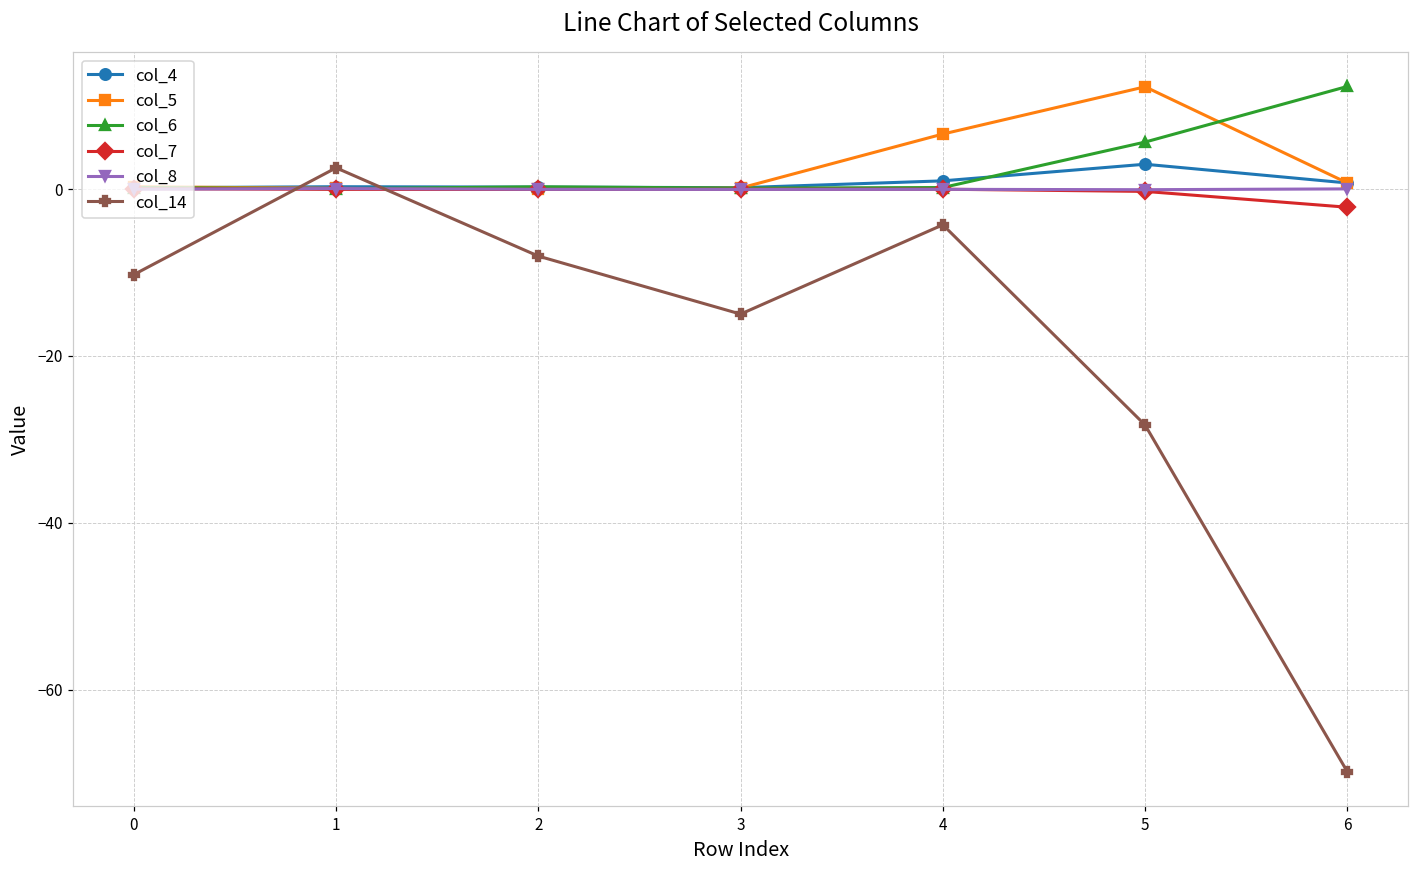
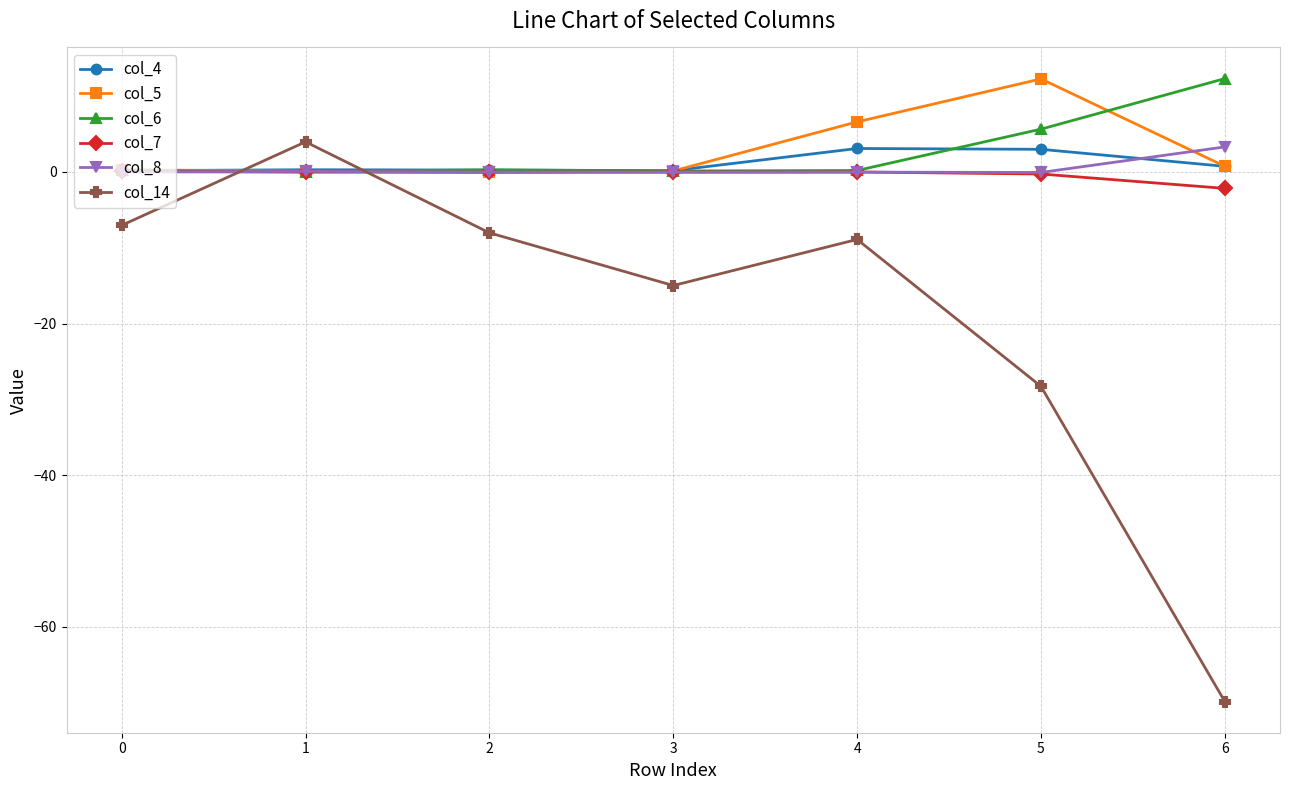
  {
    "col_4": {
-     "4": 1,
+     "4": 3,
      "5": 3
    },
    "col_5": {
      "4": 7,
      "5": 12
    },
    "col_6": {
      "5": 6,
      "6": 12
    },
    "col_7": {
      "6": -2
    },
    "col_8": {
-     "6": 0
+     "6": 3
    },
    "col_14": {
-     "0": -10,
-     "1": 3,
+     "0": -7,
+     "1": 4,
      "2": -8,
      "3": -15,
-     "4": -4,
+     "4": -9,
      "5": -28,
      "6": -70
    }
  }
